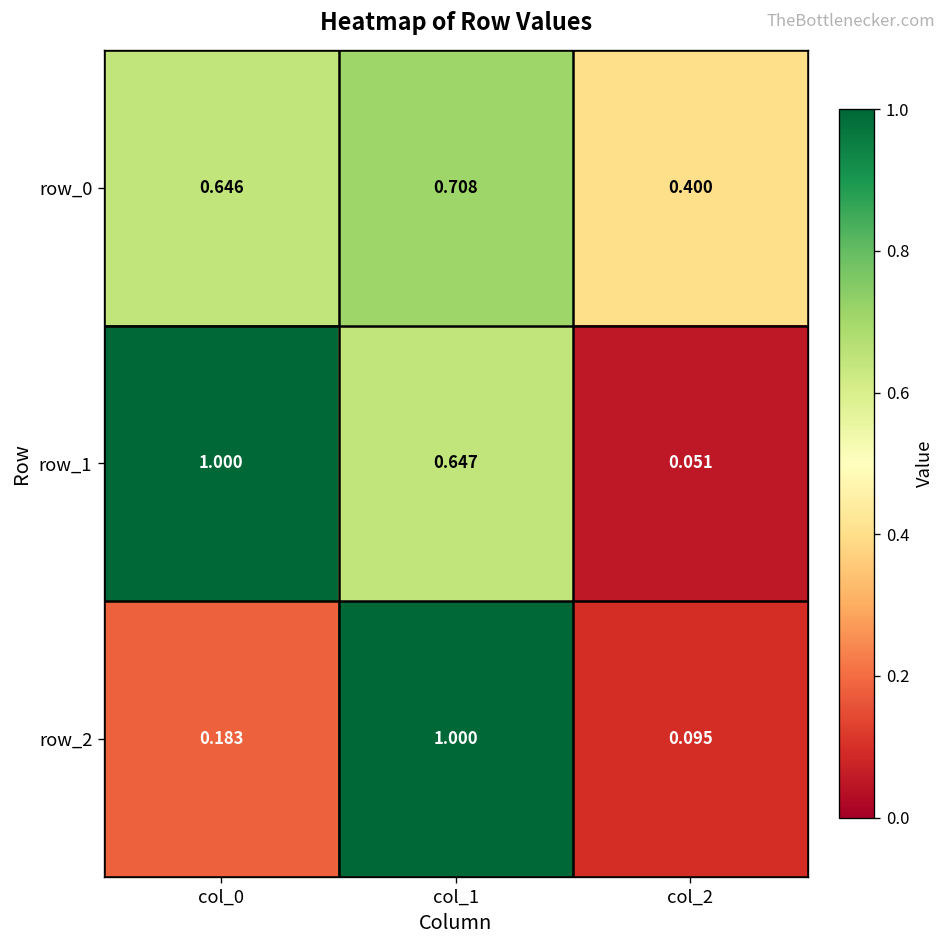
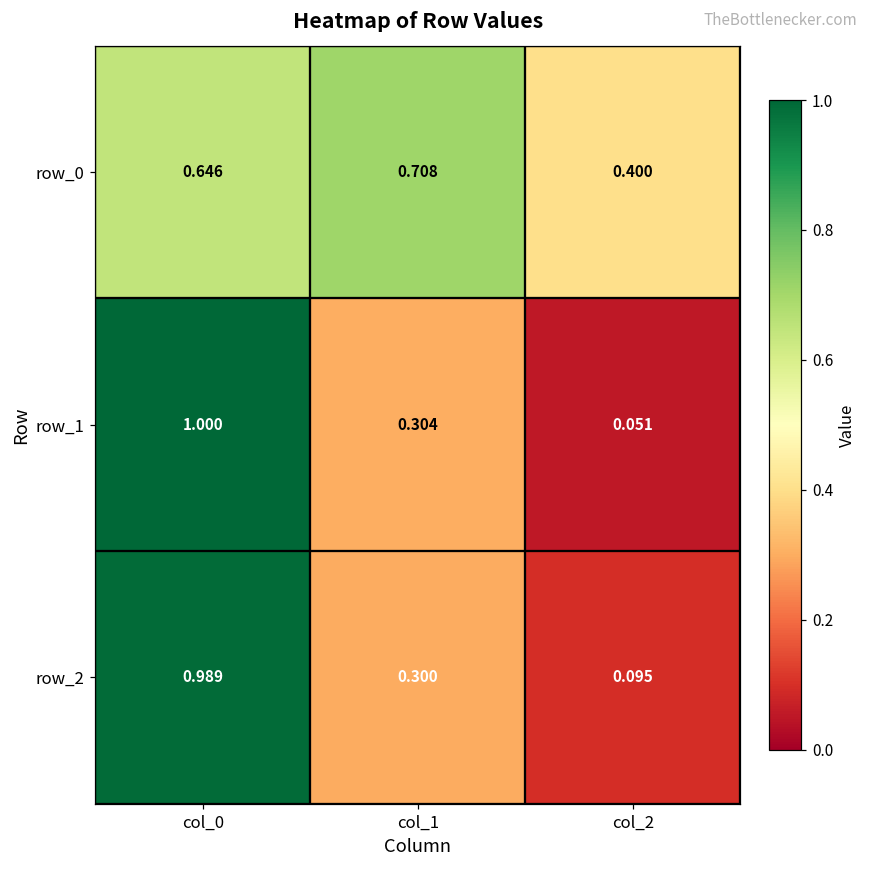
  {
    "row_0": {
      "col_0": 0.646,
      "col_1": 0.708,
      "col_2": 0.400
    },
    "row_1": {
      "col_0": 1.000,
-     "col_1": 0.647,
+     "col_1": 0.304,
      "col_2": 0.051
    },
    "row_2": {
-     "col_0": 0.183,
-     "col_1": 1.000,
+     "col_0": 0.989,
+     "col_1": 0.300,
      "col_2": 0.095
    }
  }
